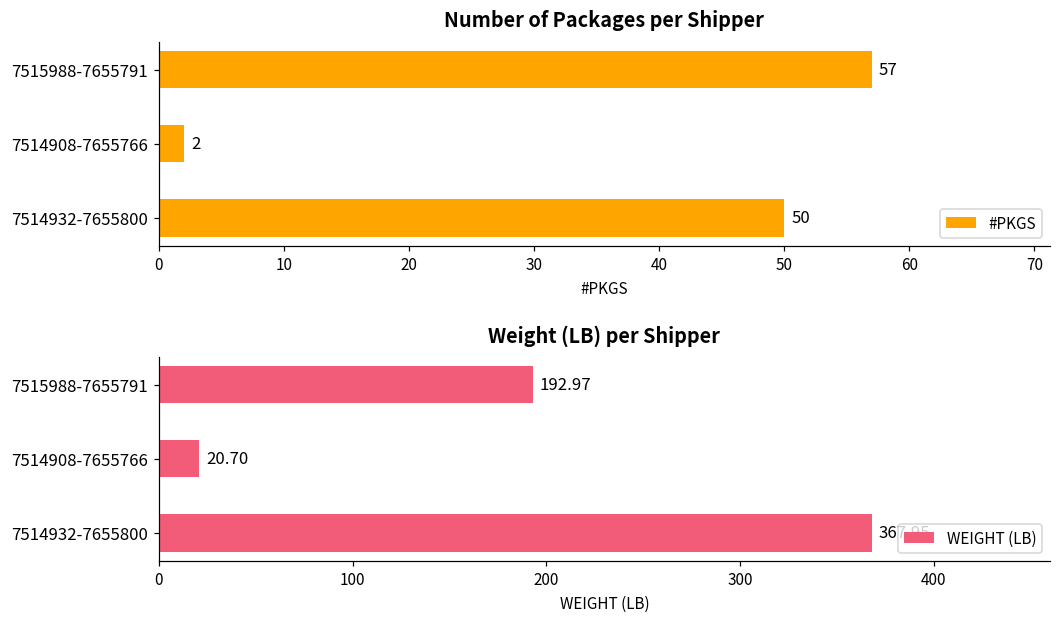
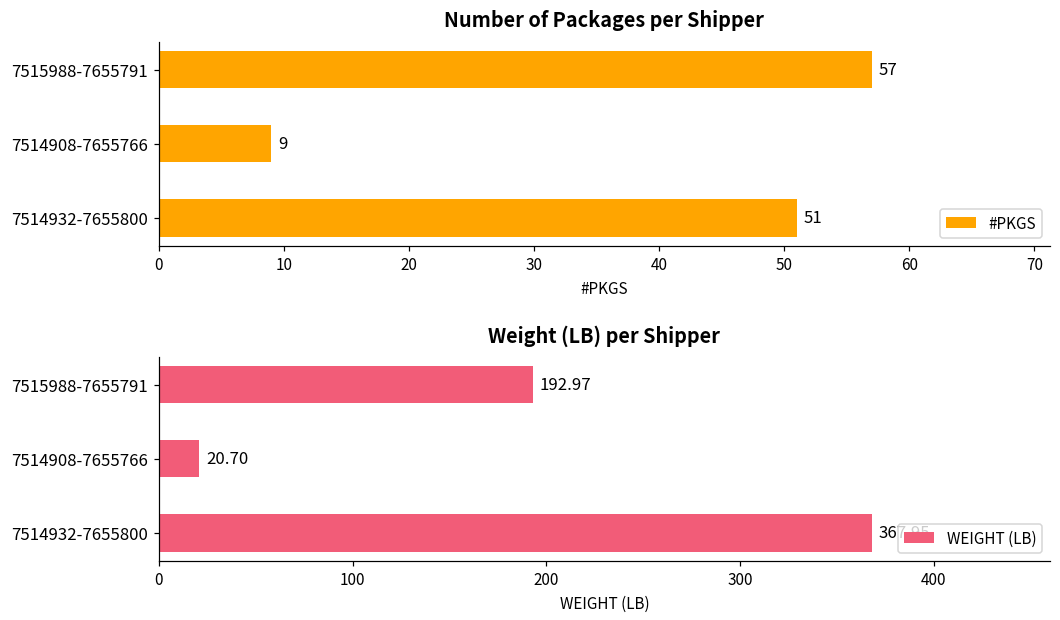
  {
    "Number of Packages per Shipper": {
      "7515988-7655791": 57,
-     "7514908-7655766": 2,
-     "7514932-7655800": 50
+     "7514908-7655766": 9,
+     "7514932-7655800": 51
    },
    "Weight (LB) per Shipper": {
      "7515988-7655791": 192.97,
      "7514908-7655766": 20.70
    }
  }
